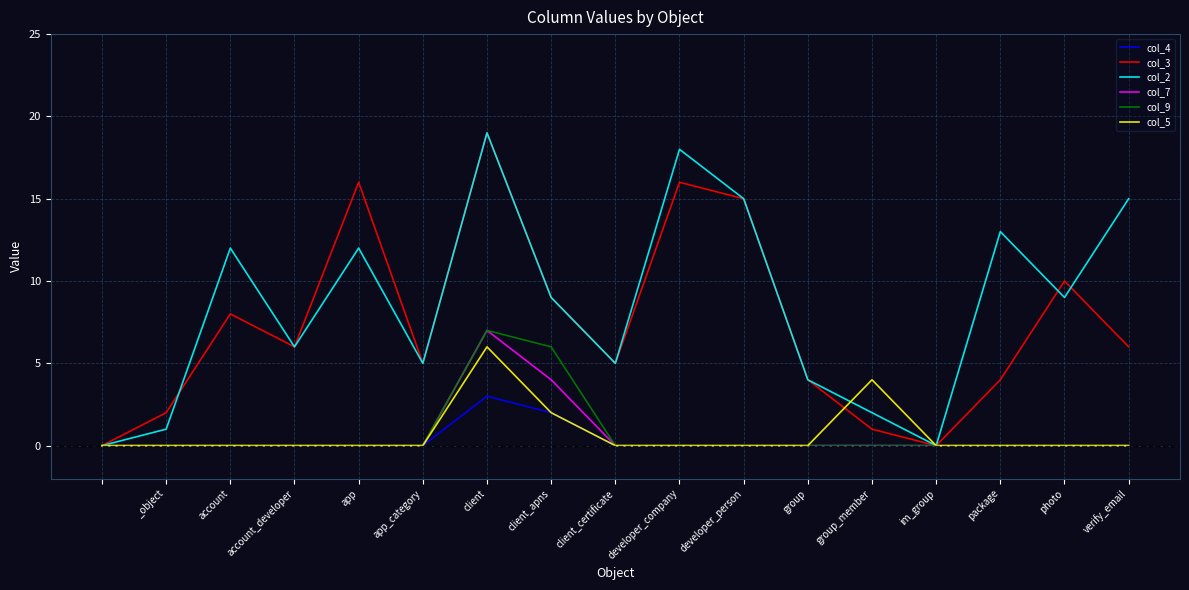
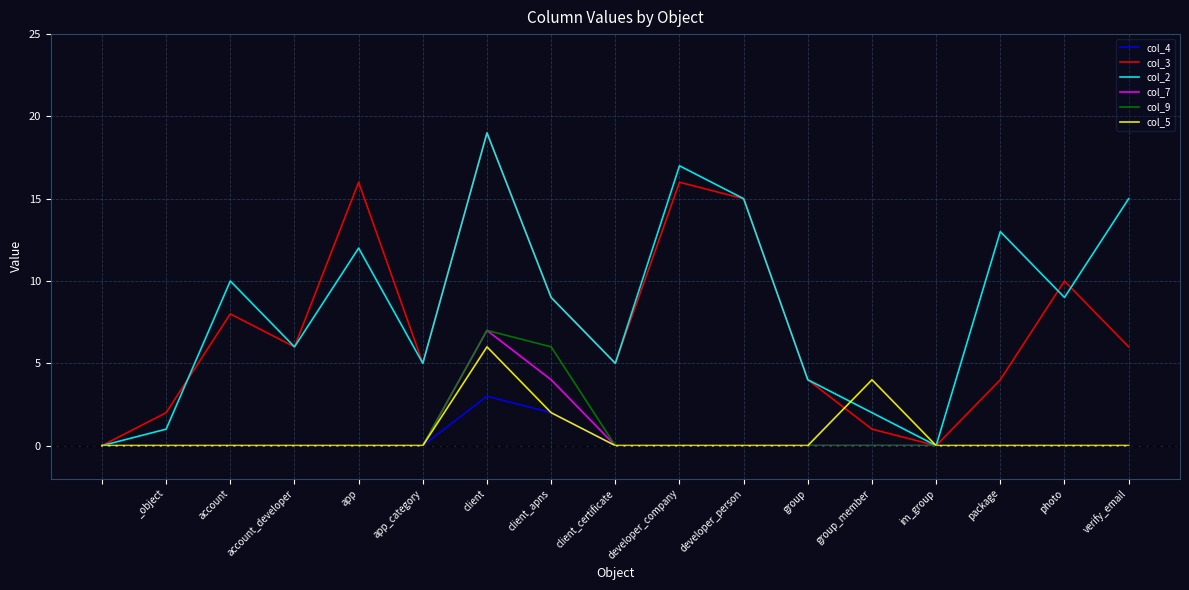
  {
    "col_4": {
      "client": 3
    },
    "col_3": {
      "_object": 2,
      "account": 8,
      "app": 16,
      "developer_company": 16,
      "group_member": 1,
      "package": 4,
      "photo": 10,
      "verify_email": 6
    },
    "col_2": {
      "_object": 1,
-     "account": 12,
+     "account": 10,
      "app": 12,
-     "developer_company": 18,
+     "developer_company": 17,
      "group_member": 2,
      "package": 13,
      "photo": 9,
      "verify_email": 15
    },
    "col_7": {
      "client_apns": 4
    },
    "col_9": {
      "client_apns": 6
    },
    "col_5": {
      "client": 6,
      "group_member": 4
    }
  }
